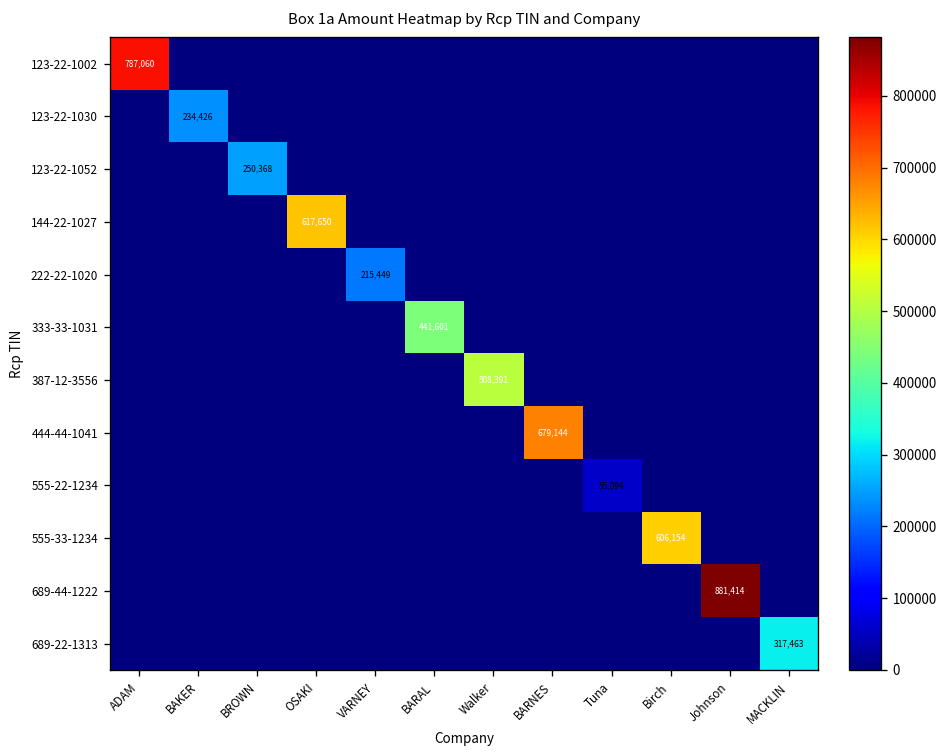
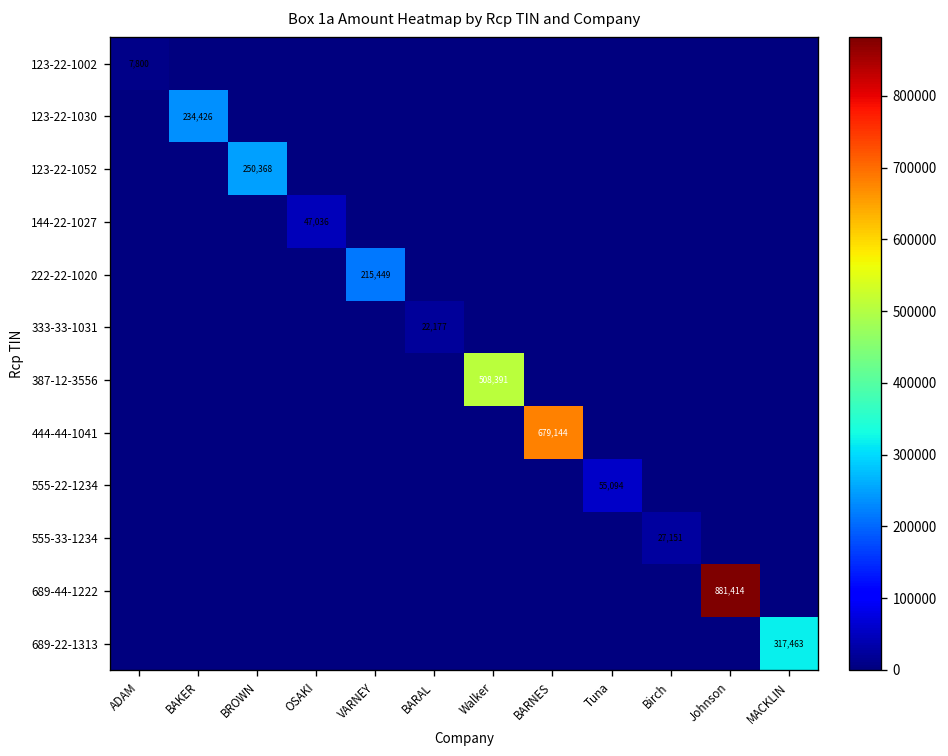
  {
    "123-22-1002": {
-     "ADAM": "787,060"
+     "ADAM": "7,800"
    },
    "123-22-1030": {
      "BAKER": "234,426"
    },
    "123-22-1052": {
      "BROWN": "250,368"
    },
    "144-22-1027": {
-     "OSAKI": "617,650"
+     "OSAKI": "47,036"
    },
    "222-22-1020": {
      "VARNEY": "215,449"
    },
    "333-33-1031": {
-     "BARAL": "441,601"
+     "BARAL": "22,177"
    },
    "387-12-3556": {
      "Walker": "508,391"
    },
    "444-44-1041": {
      "BARNES": "679,144"
    },
    "555-22-1234": {
      "Tuna": "55,094"
    },
    "555-33-1234": {
-     "Birch": "606,154"
+     "Birch": "27,151"
    },
    "689-44-1222": {
      "Johnson": "881,414"
    },
    "689-22-1313": {
      "MACKLIN": "317,463"
    }
  }
